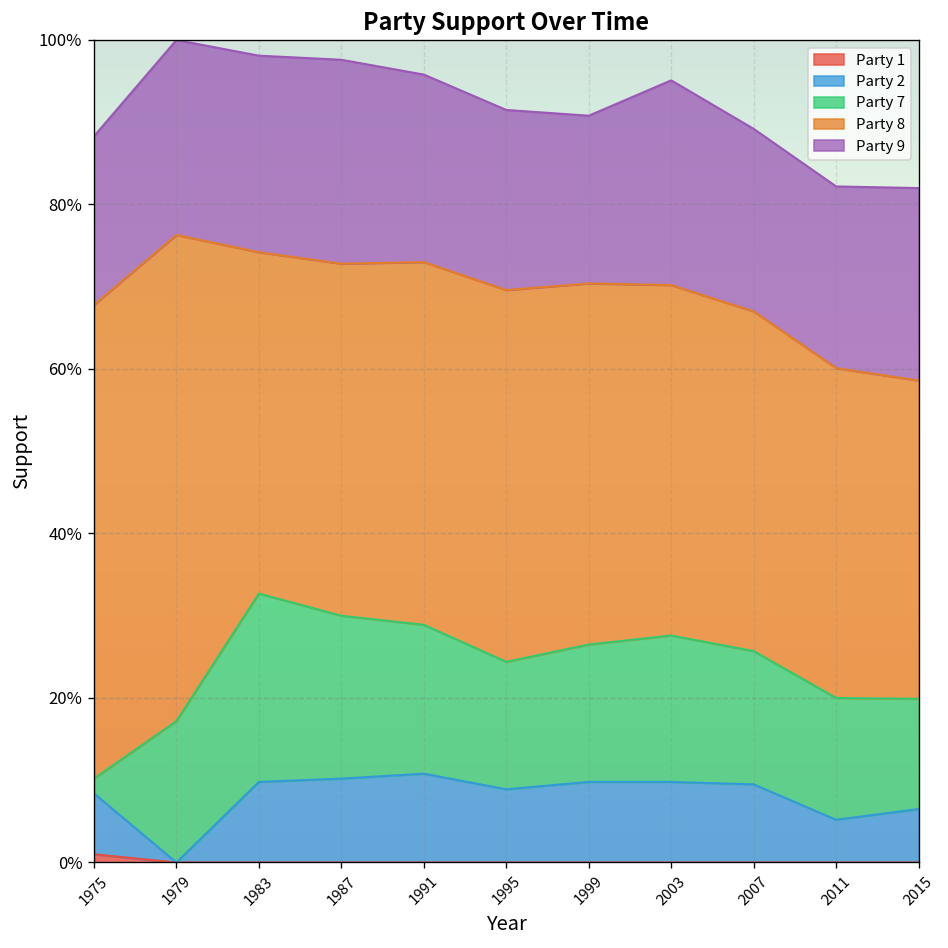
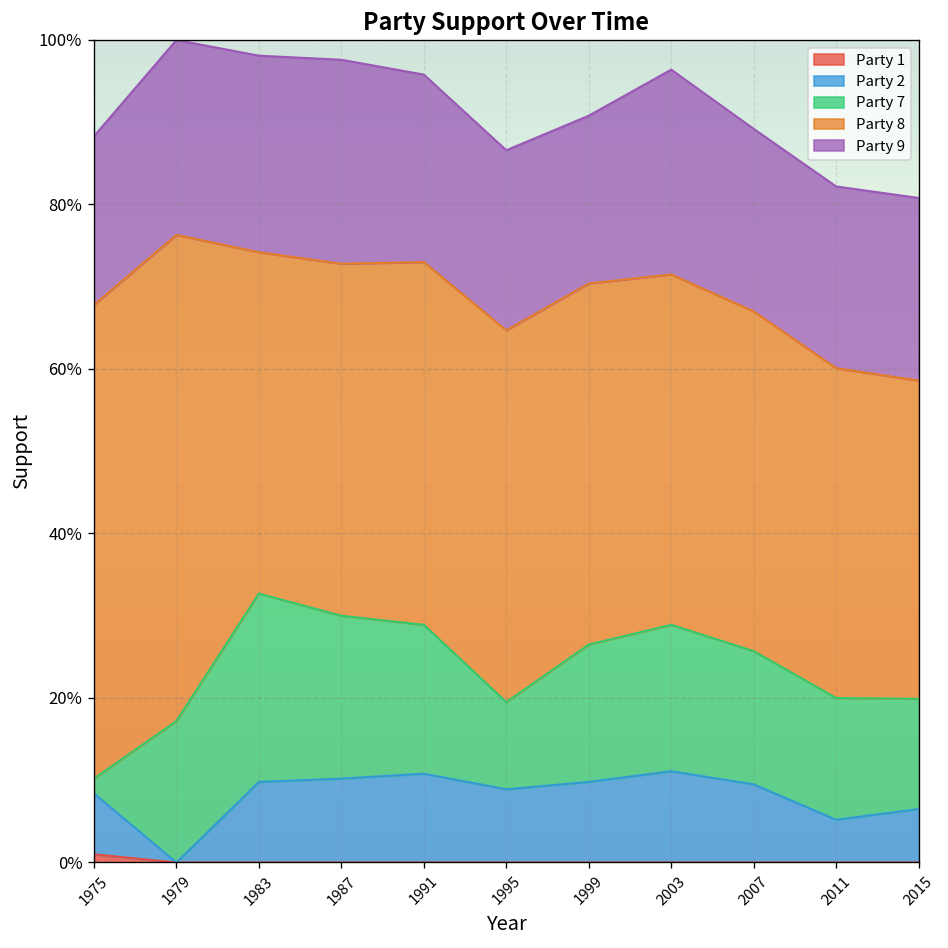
  {
    "Party 2": {
      "1975": "7%",
      "1983": "10%",
      "1987": "10%",
      "1991": "11%",
      "1995": "9%",
      "1999": "10%",
-     "2003": "10%",
+     "2003": "11%",
      "2007": "10%",
      "2011": "5%",
      "2015": "7%"
    },
    "Party 7": {
      "1975": "2%",
      "1979": "17%",
      "1983": "23%",
      "1987": "20%",
      "1991": "18%",
-     "1995": "16%",
+     "1995": "11%",
      "1999": "17%",
      "2003": "18%",
      "2007": "16%",
      "2011": "15%",
      "2015": "13%"
    },
    "Party 9": {
      "1975": "20%",
      "1979": "24%",
      "1983": "24%",
      "1987": "25%",
      "1991": "23%",
      "1995": "22%",
      "1999": "20%",
      "2003": "25%",
      "2007": "22%",
      "2011": "22%",
-     "2015": "23%"
+     "2015": "22%"
    }
  }
